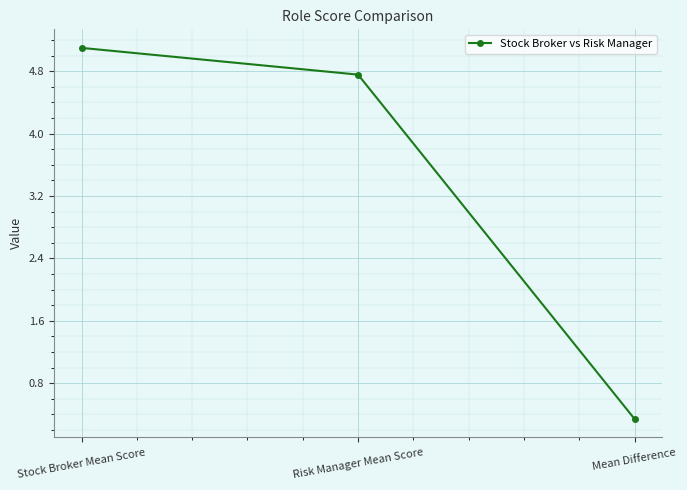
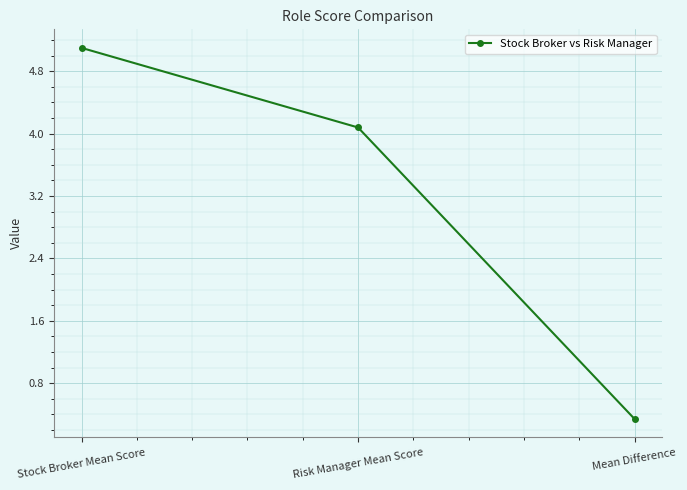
  {
    "Stock Broker Mean Score": 5.1,
-   "Risk Manager Mean Score": 4.8,
+   "Risk Manager Mean Score": 4.1,
    "Mean Difference": 0.3
  }
